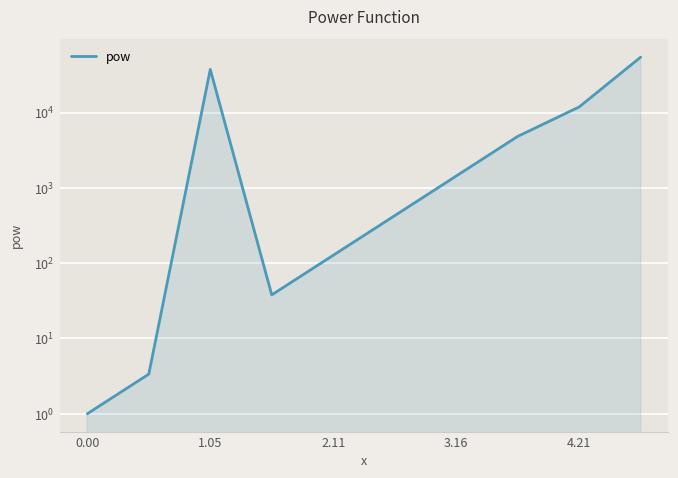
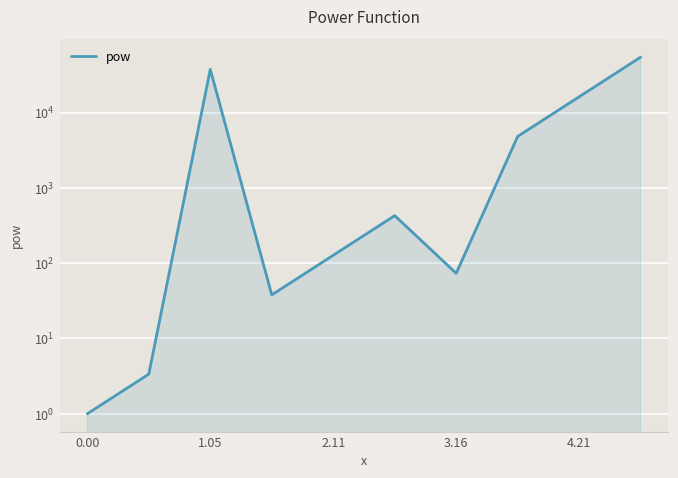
  {
    "0.00": 1,
    "1.05": 40000,
    "2.11": 130,
-   "3.16": 1400,
-   "4.21": 12000
+   "3.16": 70,
+   "4.21": 16000
  }
